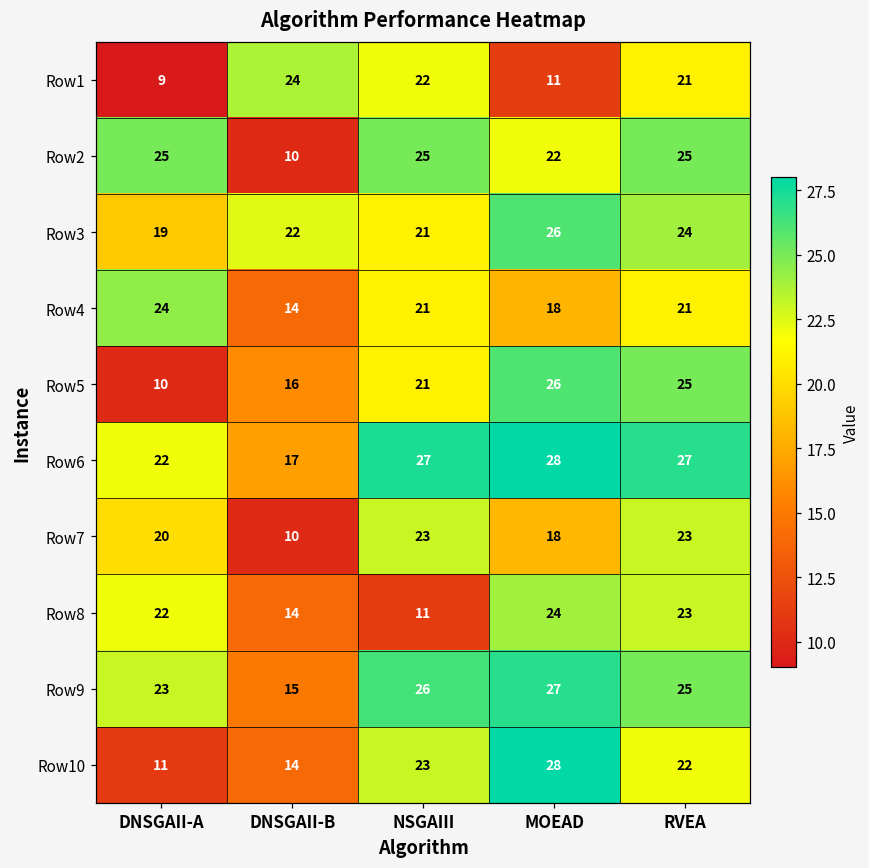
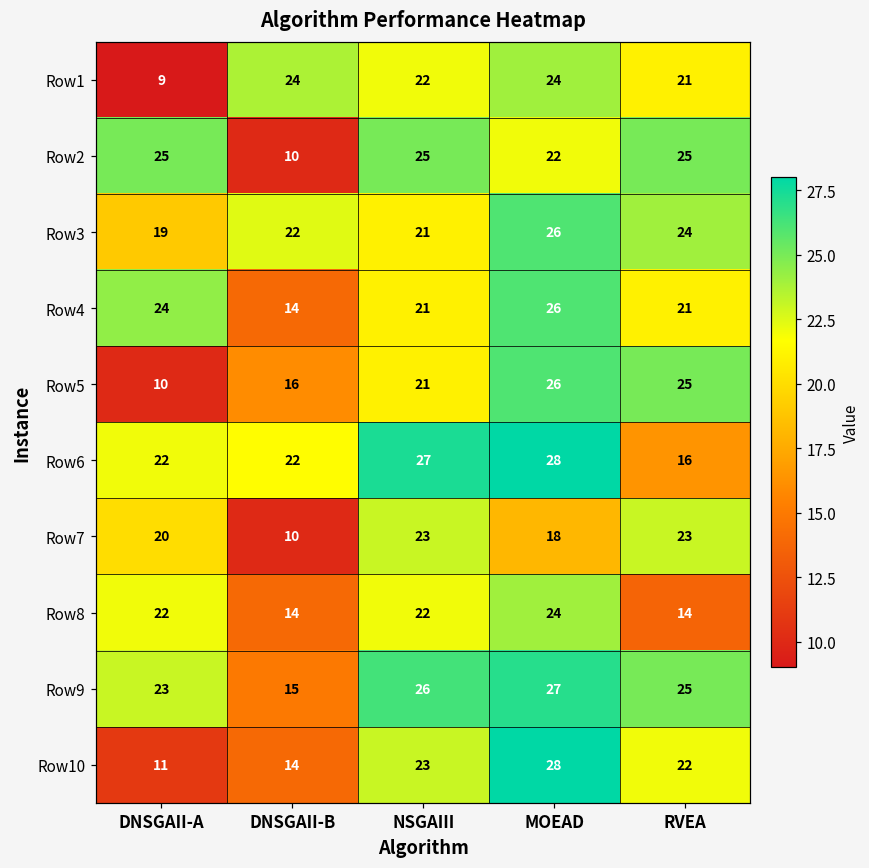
  {
    "Row1": {
      "DNSGAII-A": 9,
      "DNSGAII-B": 24,
      "NSGAIII": 22,
-     "MOEAD": 11,
+     "MOEAD": 24,
      "RVEA": 21
    },
    "Row2": {
      "DNSGAII-A": 25,
      "DNSGAII-B": 10,
      "NSGAIII": 25,
      "MOEAD": 22,
      "RVEA": 25
    },
    "Row3": {
      "DNSGAII-A": 19,
      "DNSGAII-B": 22,
      "NSGAIII": 21,
      "MOEAD": 26,
      "RVEA": 24
    },
    "Row4": {
      "DNSGAII-A": 24,
      "DNSGAII-B": 14,
      "NSGAIII": 21,
-     "MOEAD": 18,
+     "MOEAD": 26,
      "RVEA": 21
    },
    "Row5": {
      "DNSGAII-A": 10,
      "DNSGAII-B": 16,
      "NSGAIII": 21,
      "MOEAD": 26,
      "RVEA": 25
    },
    "Row6": {
      "DNSGAII-A": 22,
-     "DNSGAII-B": 17,
+     "DNSGAII-B": 22,
      "NSGAIII": 27,
      "MOEAD": 28,
-     "RVEA": 27
+     "RVEA": 16
    },
    "Row7": {
      "DNSGAII-A": 20,
      "DNSGAII-B": 10,
      "NSGAIII": 23,
      "MOEAD": 18,
      "RVEA": 23
    },
    "Row8": {
      "DNSGAII-A": 22,
      "DNSGAII-B": 14,
-     "NSGAIII": 11,
+     "NSGAIII": 22,
      "MOEAD": 24,
-     "RVEA": 23
+     "RVEA": 14
    },
    "Row9": {
      "DNSGAII-A": 23,
      "DNSGAII-B": 15,
      "NSGAIII": 26,
      "MOEAD": 27,
      "RVEA": 25
    },
    "Row10": {
      "DNSGAII-A": 11,
      "DNSGAII-B": 14,
      "NSGAIII": 23,
      "MOEAD": 28,
      "RVEA": 22
    }
  }
